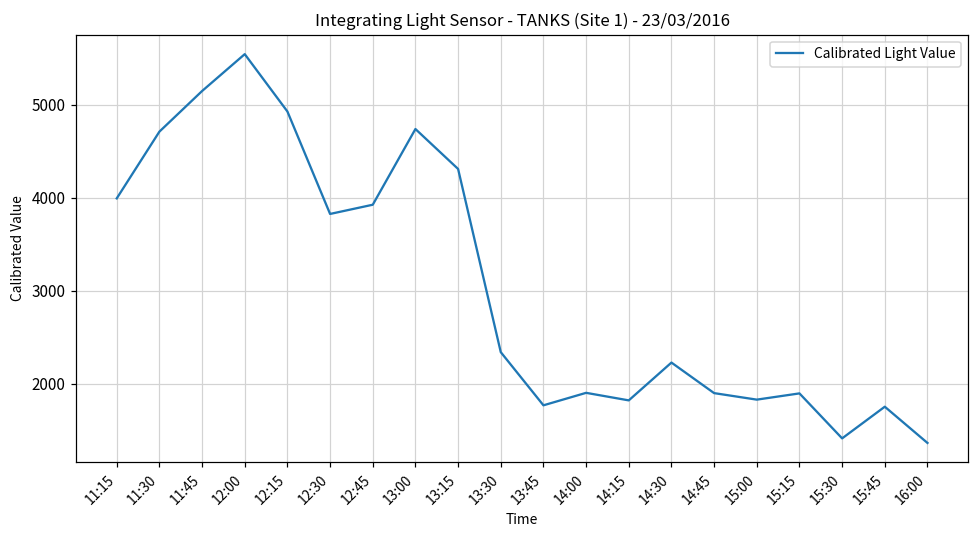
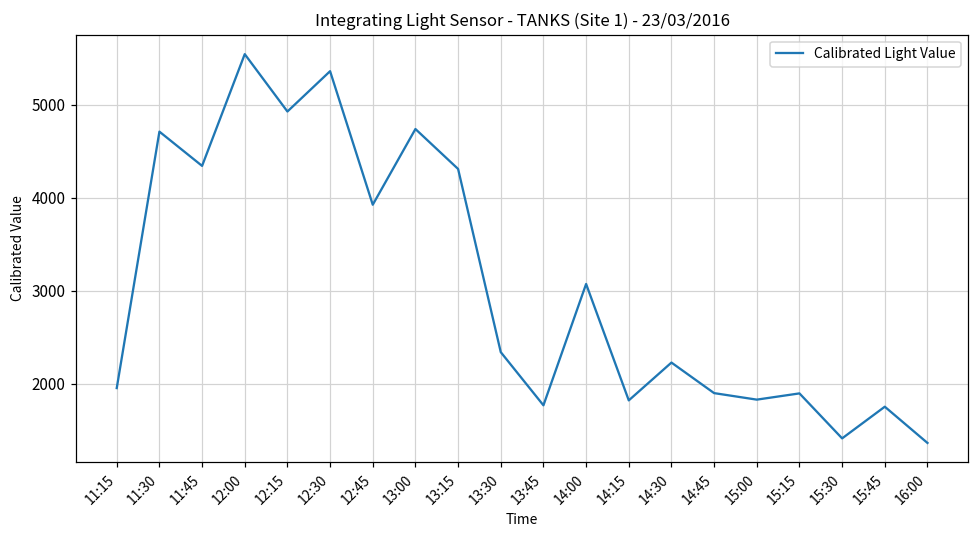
  {
-   "11:15": 4000,
+   "11:15": 2000,
    "11:30": 4700,
-   "11:45": 5100,
+   "11:45": 4300,
    "12:00": 5500,
    "12:15": 4900,
-   "12:30": 3800,
+   "12:30": 5400,
    "12:45": 3900,
    "13:00": 4700,
    "13:15": 4300,
    "13:30": 2300,
    "13:45": 1800,
-   "14:00": 1900,
+   "14:00": 3100,
    "14:15": 1800,
    "14:30": 2200,
    "14:45": 1900,
    "15:00": 1800,
    "15:15": 1900,
    "15:30": 1400,
    "15:45": 1800,
    "16:00": 1400
  }
